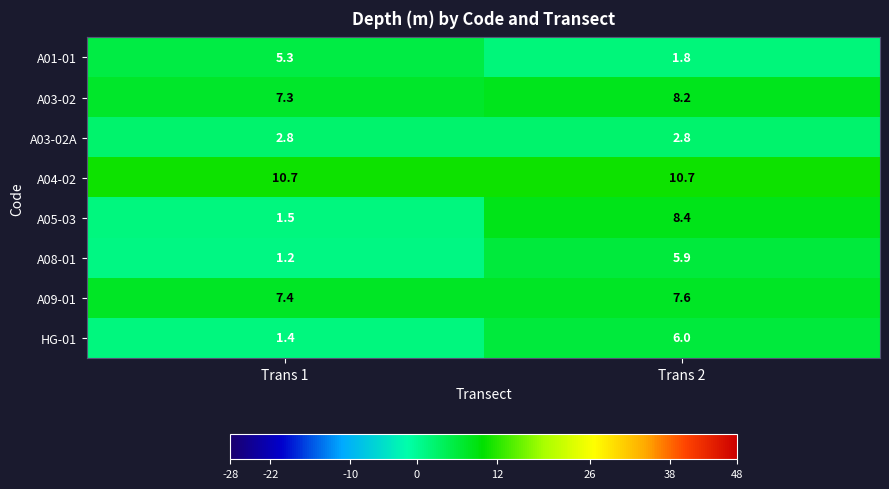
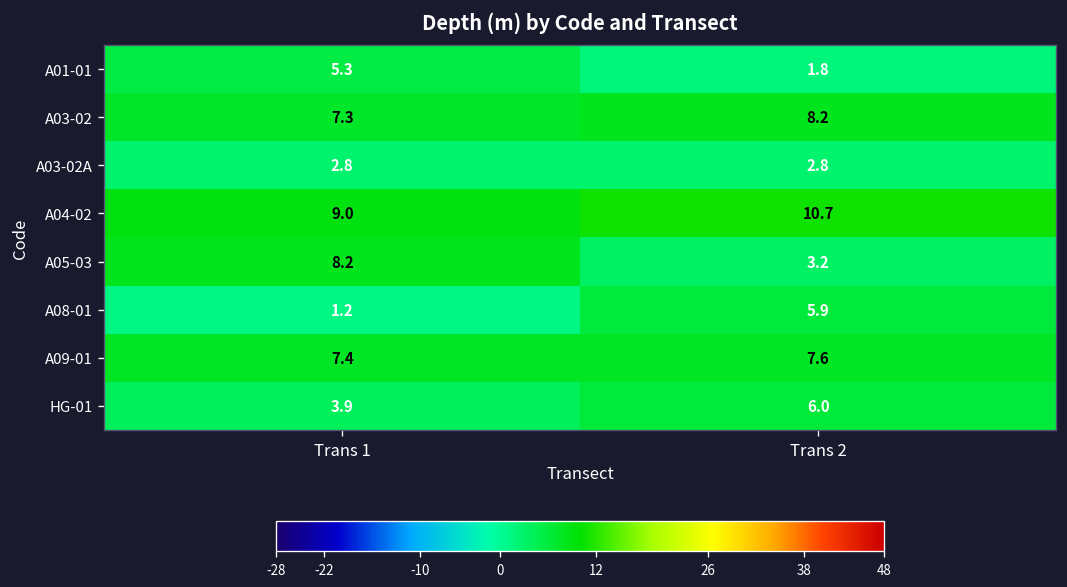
  {
    "A01-01": {
      "Trans 1": 5.3,
      "Trans 2": 1.8
    },
    "A03-02": {
      "Trans 1": 7.3,
      "Trans 2": 8.2
    },
    "A03-02A": {
      "Trans 1": 2.8,
      "Trans 2": 2.8
    },
    "A04-02": {
-     "Trans 1": 10.7,
+     "Trans 1": 9.0,
      "Trans 2": 10.7
    },
    "A05-03": {
-     "Trans 1": 1.5,
-     "Trans 2": 8.4
+     "Trans 1": 8.2,
+     "Trans 2": 3.2
    },
    "A08-01": {
      "Trans 1": 1.2,
      "Trans 2": 5.9
    },
    "A09-01": {
      "Trans 1": 7.4,
      "Trans 2": 7.6
    },
    "HG-01": {
-     "Trans 1": 1.4,
+     "Trans 1": 3.9,
      "Trans 2": 6.0
    }
  }
